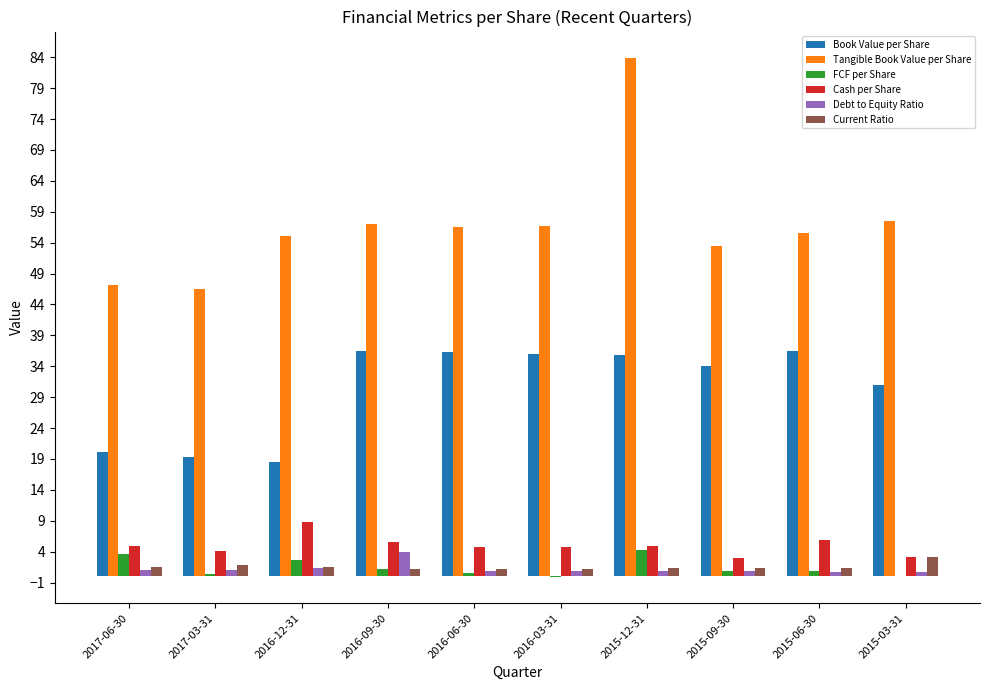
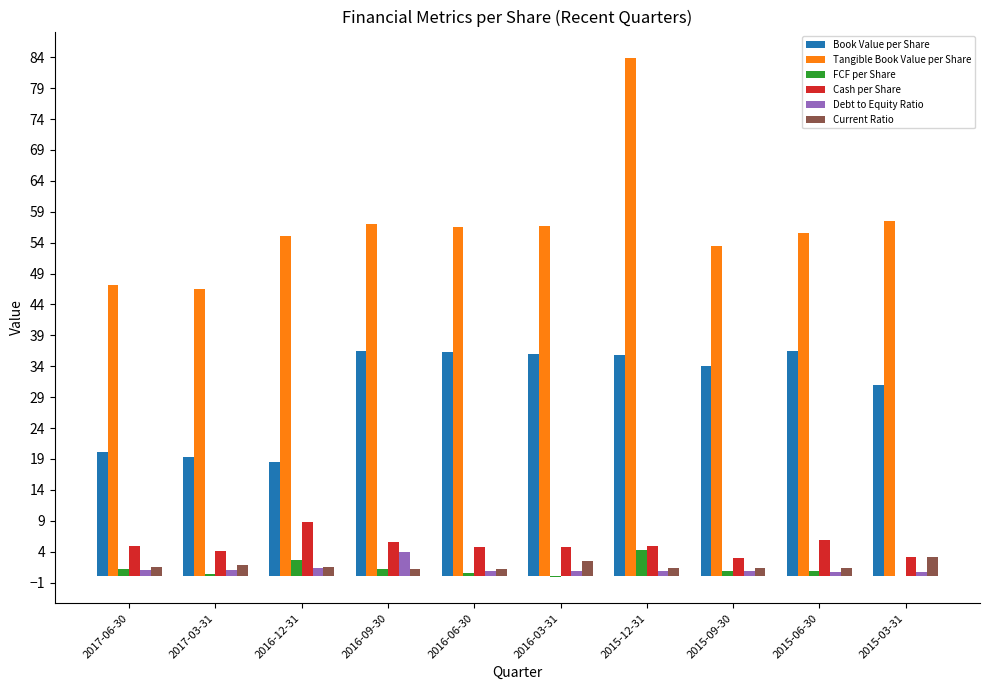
  {
    "Book Value per Share": {
      "2017-06-30": 20,
      "2017-03-31": 19,
      "2016-12-31": 19,
      "2016-09-30": 37,
      "2016-06-30": 36,
      "2016-03-31": 36,
      "2015-12-31": 36,
      "2015-09-30": 34,
      "2015-06-30": 36,
      "2015-03-31": 31
    },
    "Tangible Book Value per Share": {
      "2017-06-30": 47,
      "2017-03-31": 47,
      "2016-12-31": 55,
      "2016-09-30": 57,
      "2016-06-30": 57,
      "2016-03-31": 57,
      "2015-12-31": 84,
      "2015-09-30": 53,
      "2015-06-30": 56,
      "2015-03-31": 57
    },
    "FCF per Share": {
-     "2017-06-30": 4,
+     "2017-06-30": 1,
      "2016-12-31": 3,
      "2016-09-30": 1,
      "2016-06-30": 1,
      "2015-12-31": 4,
      "2015-09-30": 1,
      "2015-06-30": 1
    },
    "Cash per Share": {
      "2017-06-30": 5,
      "2017-03-31": 4,
      "2016-12-31": 9,
      "2016-09-30": 6,
      "2016-06-30": 5,
      "2016-03-31": 5,
      "2015-12-31": 5,
      "2015-09-30": 3,
      "2015-06-30": 6,
      "2015-03-31": 3
    },
    "Debt to Equity Ratio": {
      "2017-06-30": 1,
      "2017-03-31": 1,
      "2016-12-31": 1,
      "2016-09-30": 4,
      "2016-06-30": 1,
      "2016-03-31": 1,
      "2015-12-31": 1,
      "2015-09-30": 1,
      "2015-06-30": 1,
      "2015-03-31": 1
    },
    "Current Ratio": {
      "2017-06-30": 1,
      "2017-03-31": 2,
      "2016-12-31": 2,
      "2016-09-30": 1,
      "2016-06-30": 1,
-     "2016-03-31": 1,
+     "2016-03-31": 3,
      "2015-12-31": 1,
      "2015-09-30": 1,
      "2015-06-30": 1,
      "2015-03-31": 3
    }
  }
